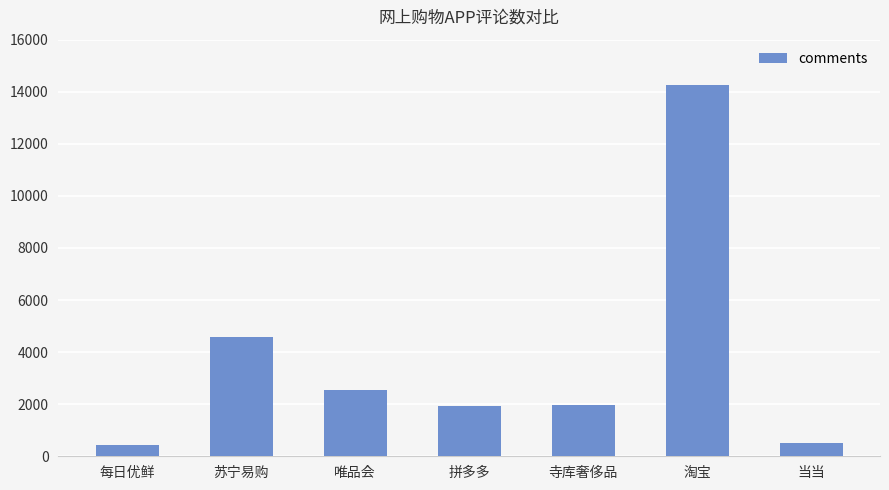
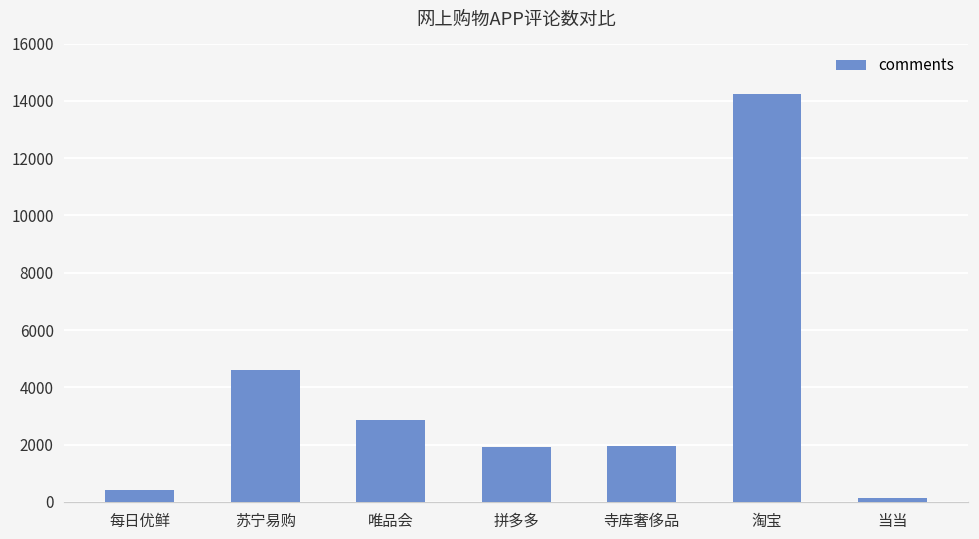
  {
    "每日优鲜": 400,
    "苏宁易购": 4600,
-   "唯品会": 2500,
+   "唯品会": 2900,
    "拼多多": 1900,
    "寺库奢侈品": 2000,
    "淘宝": 14200,
-   "当当": 500
+   "当当": 100
  }
